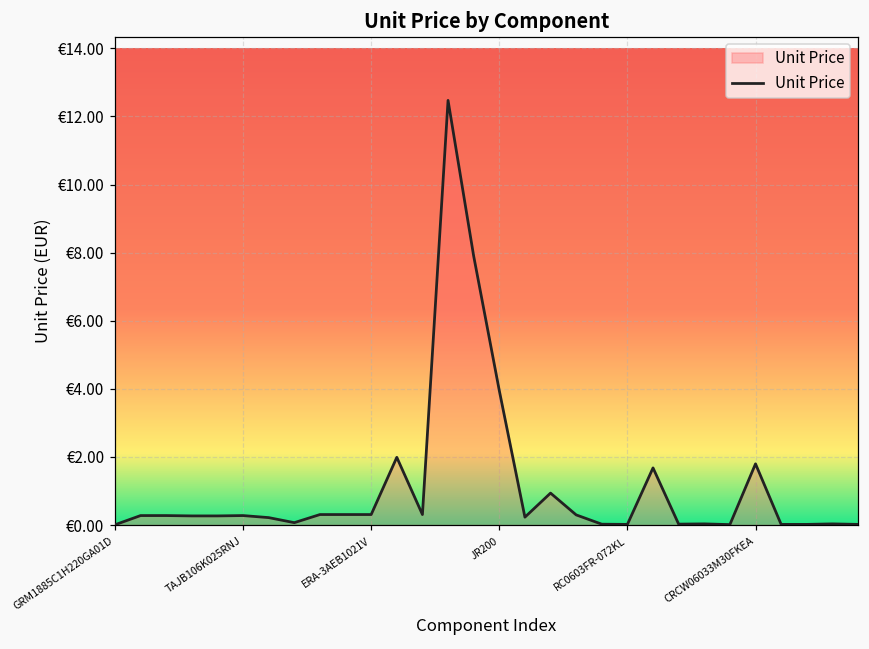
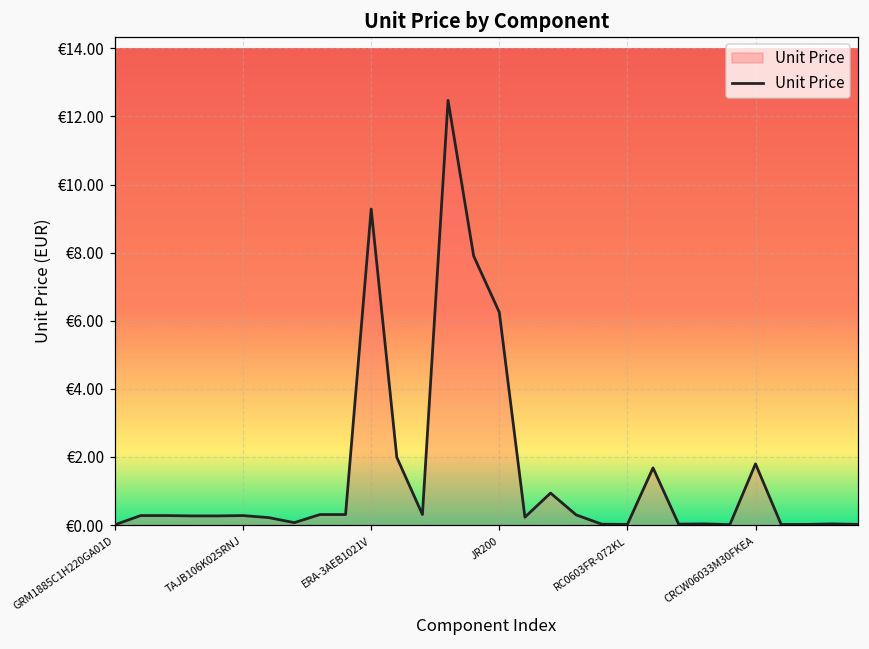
  {
    "GRM1885C1H220GA01D": "€0.0",
    "TAJB106K025RNJ": "€0.3",
-   "ERA-3AEB1021V": "€0.3",
-   "JR200": "€4.0",
+   "ERA-3AEB1021V": "€9.3",
+   "JR200": "€6.3",
    "RC0603FR-072KL": "€0.0",
    "CRCW06033M30FKEA": "€1.8"
  }
